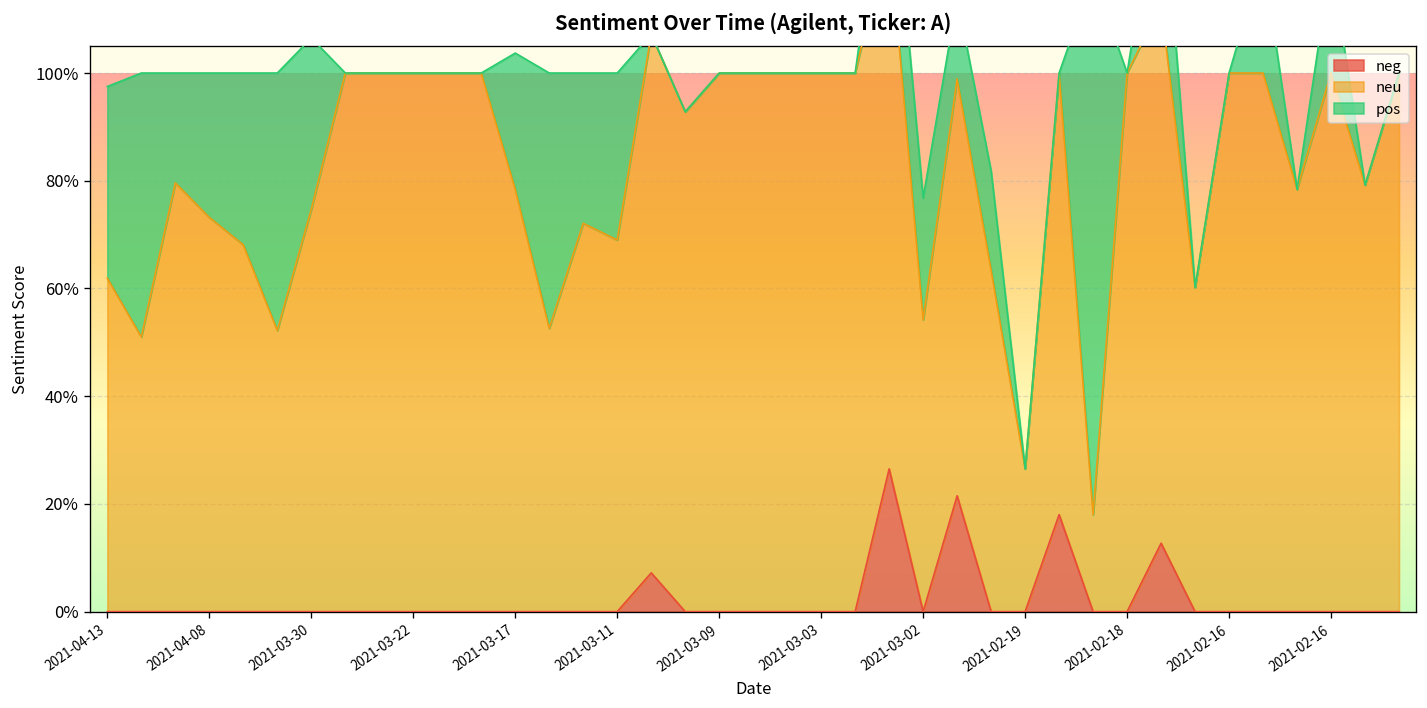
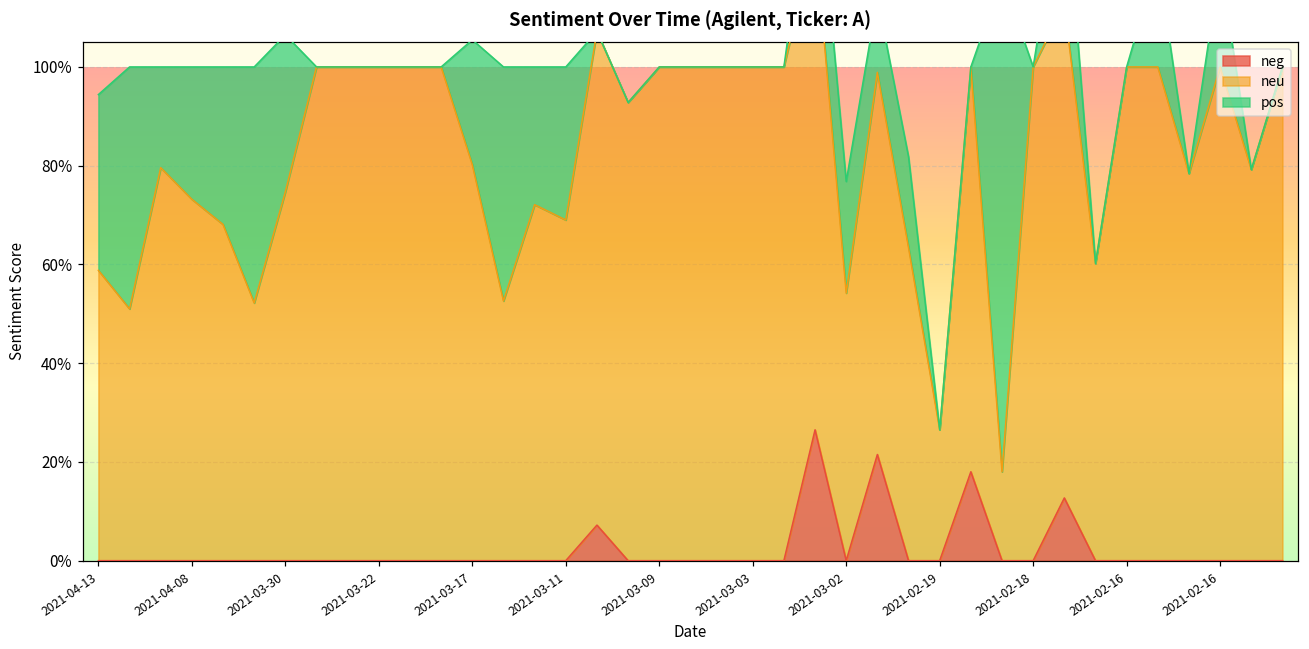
  {
    "neg": {
      "2021-04-13": "0%",
      "2021-03-30": "0%",
      "2021-03-22": "0%",
      "2021-03-17": "0%",
      "2021-02-19": "0%"
    },
    "neu": {
-     "2021-04-13": "62%",
+     "2021-04-13": "59%",
      "2021-03-30": "75%",
-     "2021-03-17": "78%"
+     "2021-03-17": "80%"
    },
    "pos": {
      "2021-04-13": "36%"
    }
  }
